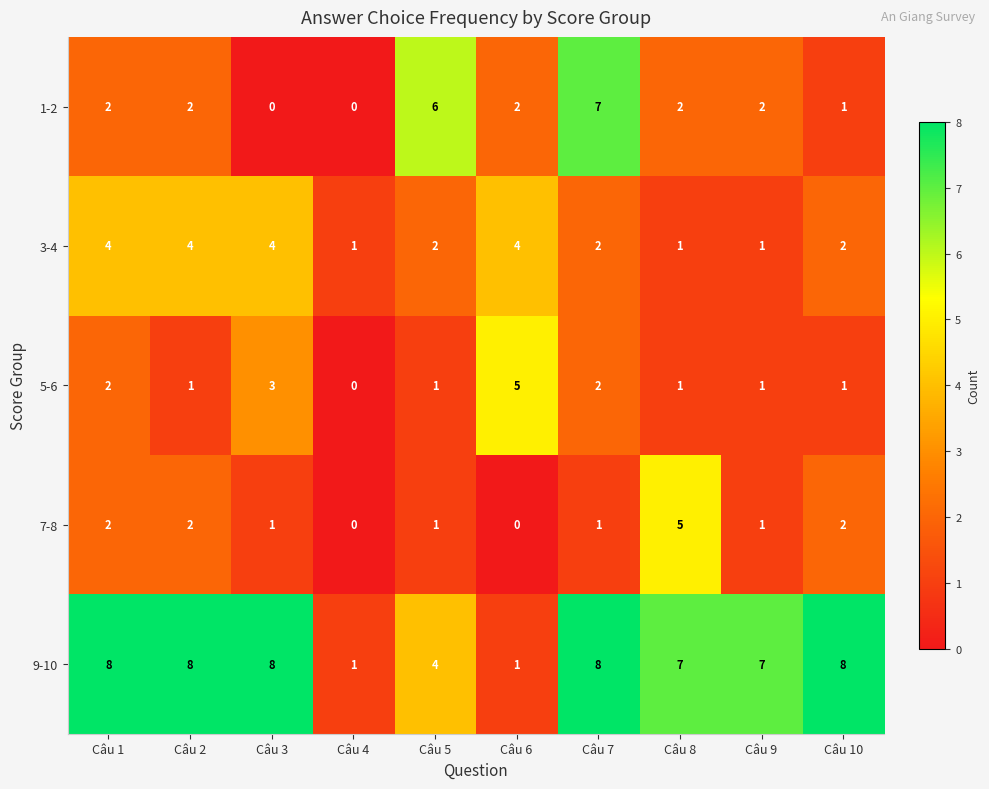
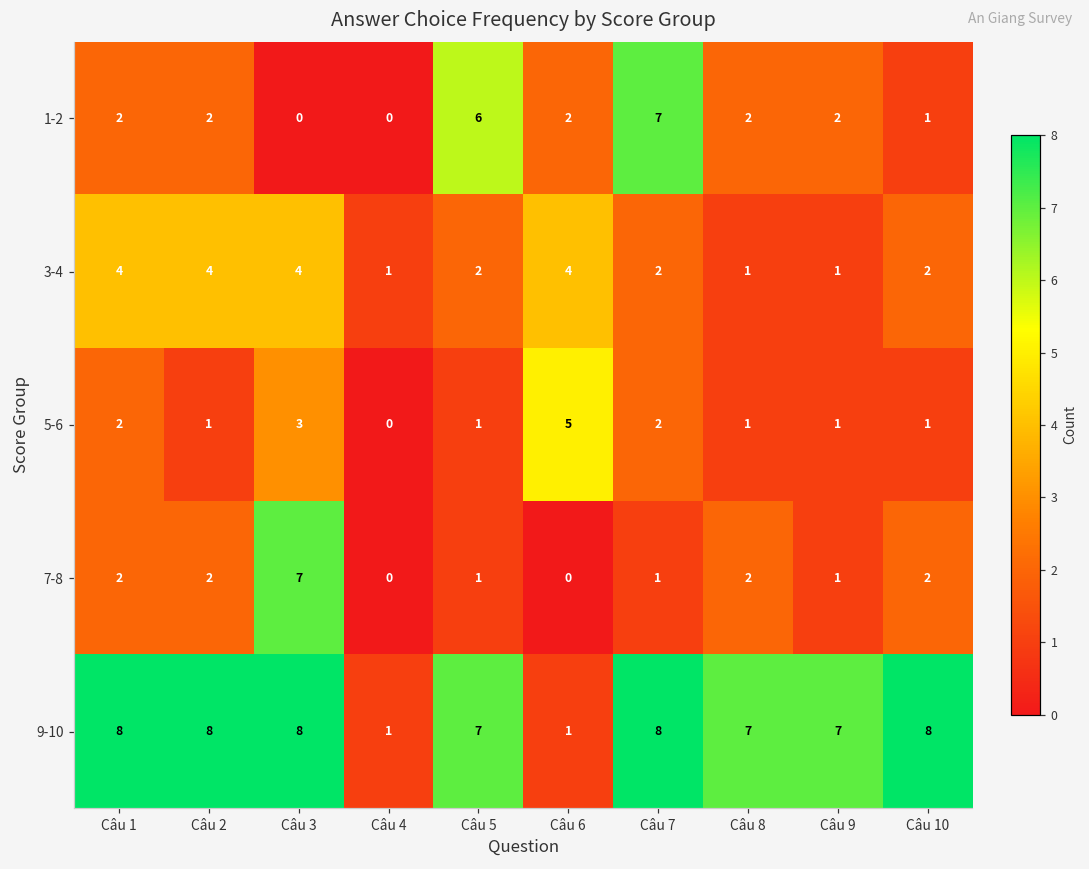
  {
    "1-2": {
      "Câu 1": 2,
      "Câu 2": 2,
      "Câu 3": 0,
      "Câu 4": 0,
      "Câu 5": 6,
      "Câu 6": 2,
      "Câu 7": 7,
      "Câu 8": 2,
      "Câu 9": 2,
      "Câu 10": 1
    },
    "3-4": {
      "Câu 1": 4,
      "Câu 2": 4,
      "Câu 3": 4,
      "Câu 4": 1,
      "Câu 5": 2,
      "Câu 6": 4,
      "Câu 7": 2,
      "Câu 8": 1,
      "Câu 9": 1,
      "Câu 10": 2
    },
    "5-6": {
      "Câu 1": 2,
      "Câu 2": 1,
      "Câu 3": 3,
      "Câu 4": 0,
      "Câu 5": 1,
      "Câu 6": 5,
      "Câu 7": 2,
      "Câu 8": 1,
      "Câu 9": 1,
      "Câu 10": 1
    },
    "7-8": {
      "Câu 1": 2,
      "Câu 2": 2,
-     "Câu 3": 1,
+     "Câu 3": 7,
      "Câu 4": 0,
      "Câu 5": 1,
      "Câu 6": 0,
      "Câu 7": 1,
-     "Câu 8": 5,
+     "Câu 8": 2,
      "Câu 9": 1,
      "Câu 10": 2
    },
    "9-10": {
      "Câu 1": 8,
      "Câu 2": 8,
      "Câu 3": 8,
      "Câu 4": 1,
-     "Câu 5": 4,
+     "Câu 5": 7,
      "Câu 6": 1,
      "Câu 7": 8,
      "Câu 8": 7,
      "Câu 9": 7,
      "Câu 10": 8
    }
  }
